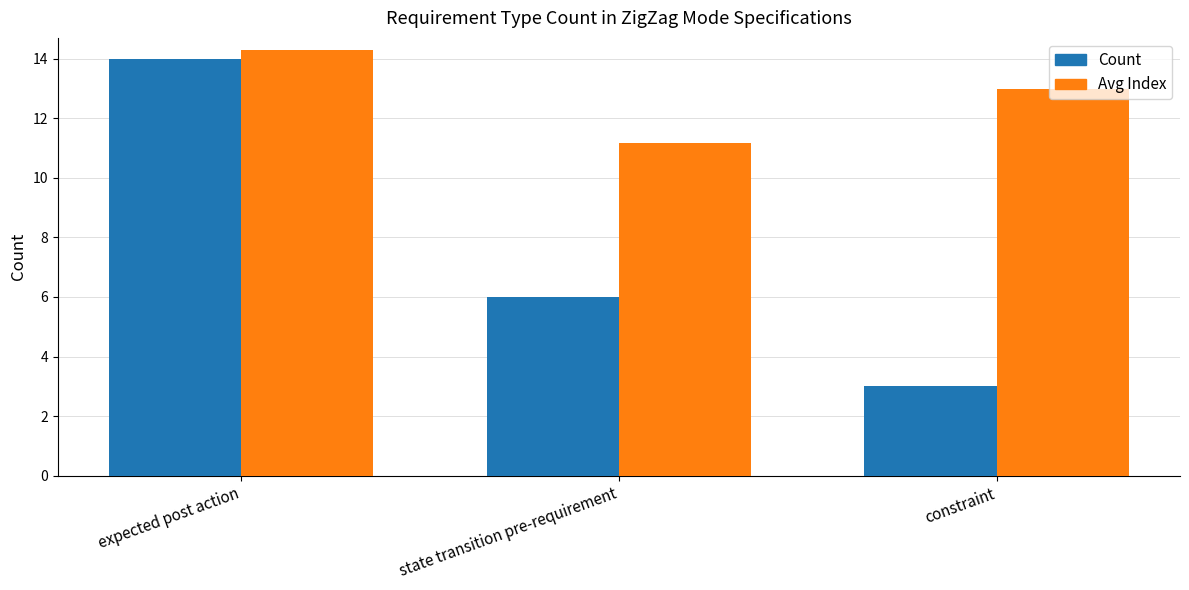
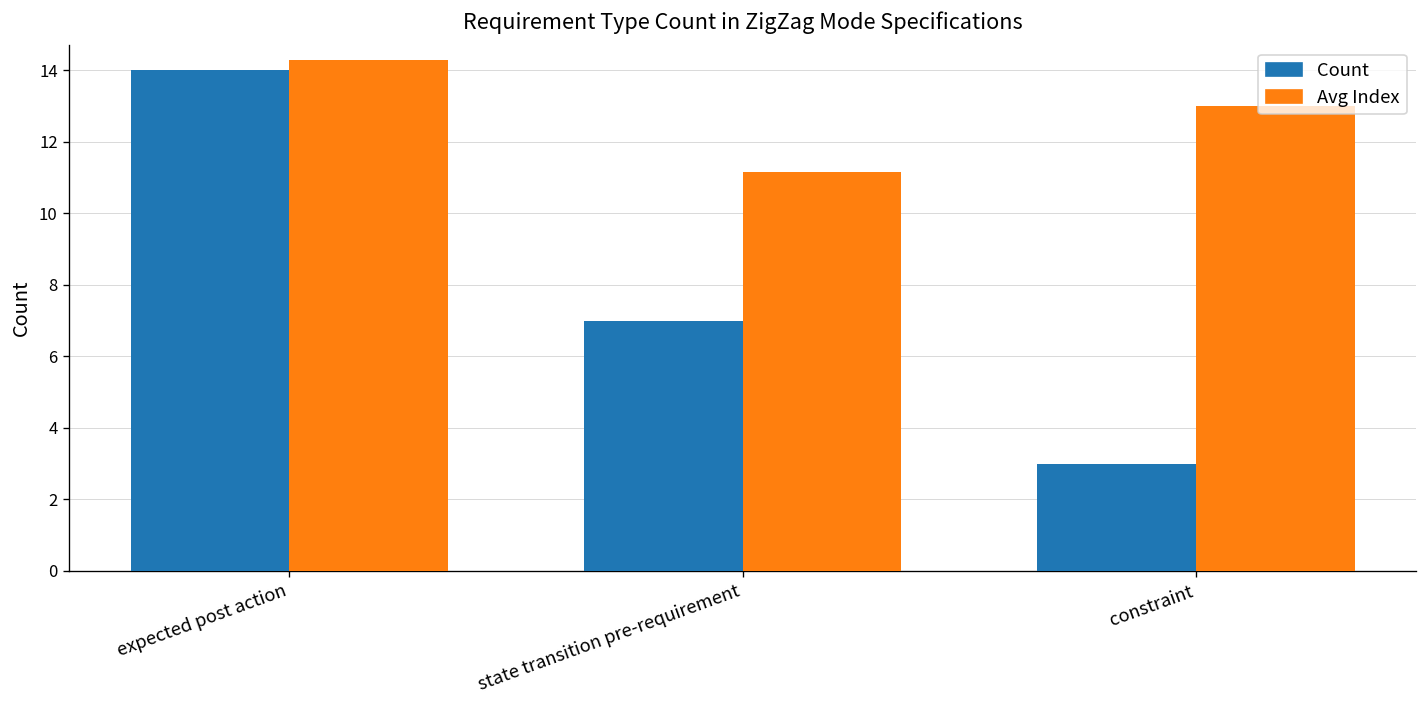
  {
    "Count": {
      "expected post action": 14,
-     "state transition pre-requirement": 6,
+     "state transition pre-requirement": 7,
      "constraint": 3
    }
  }
